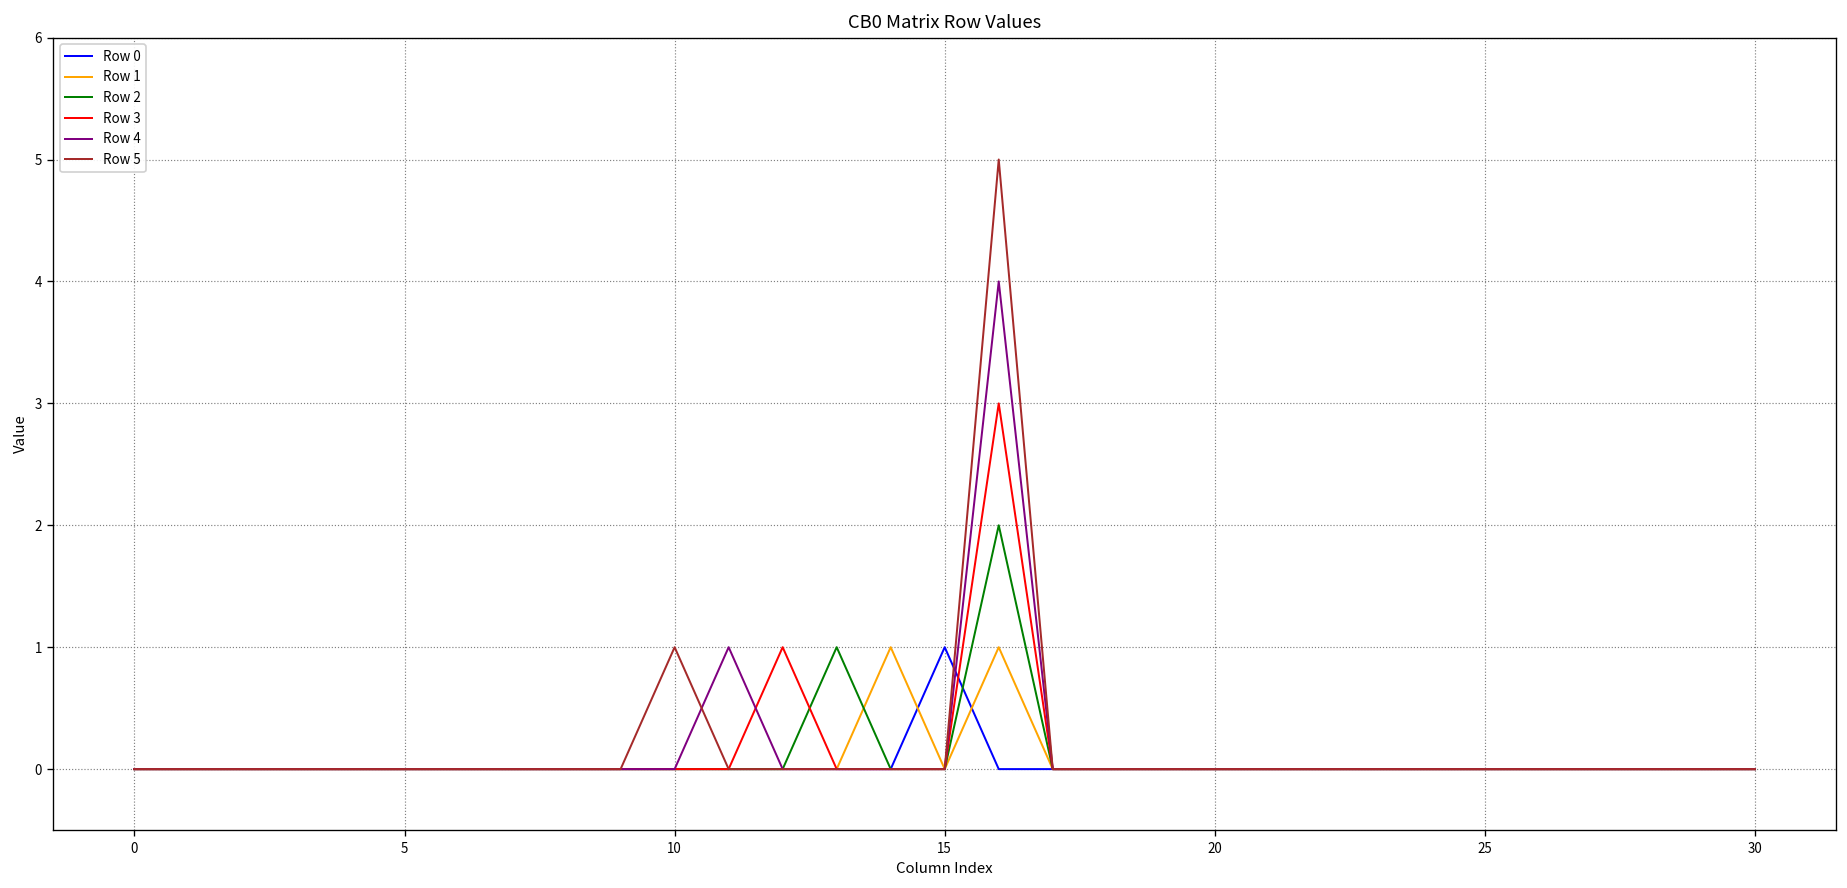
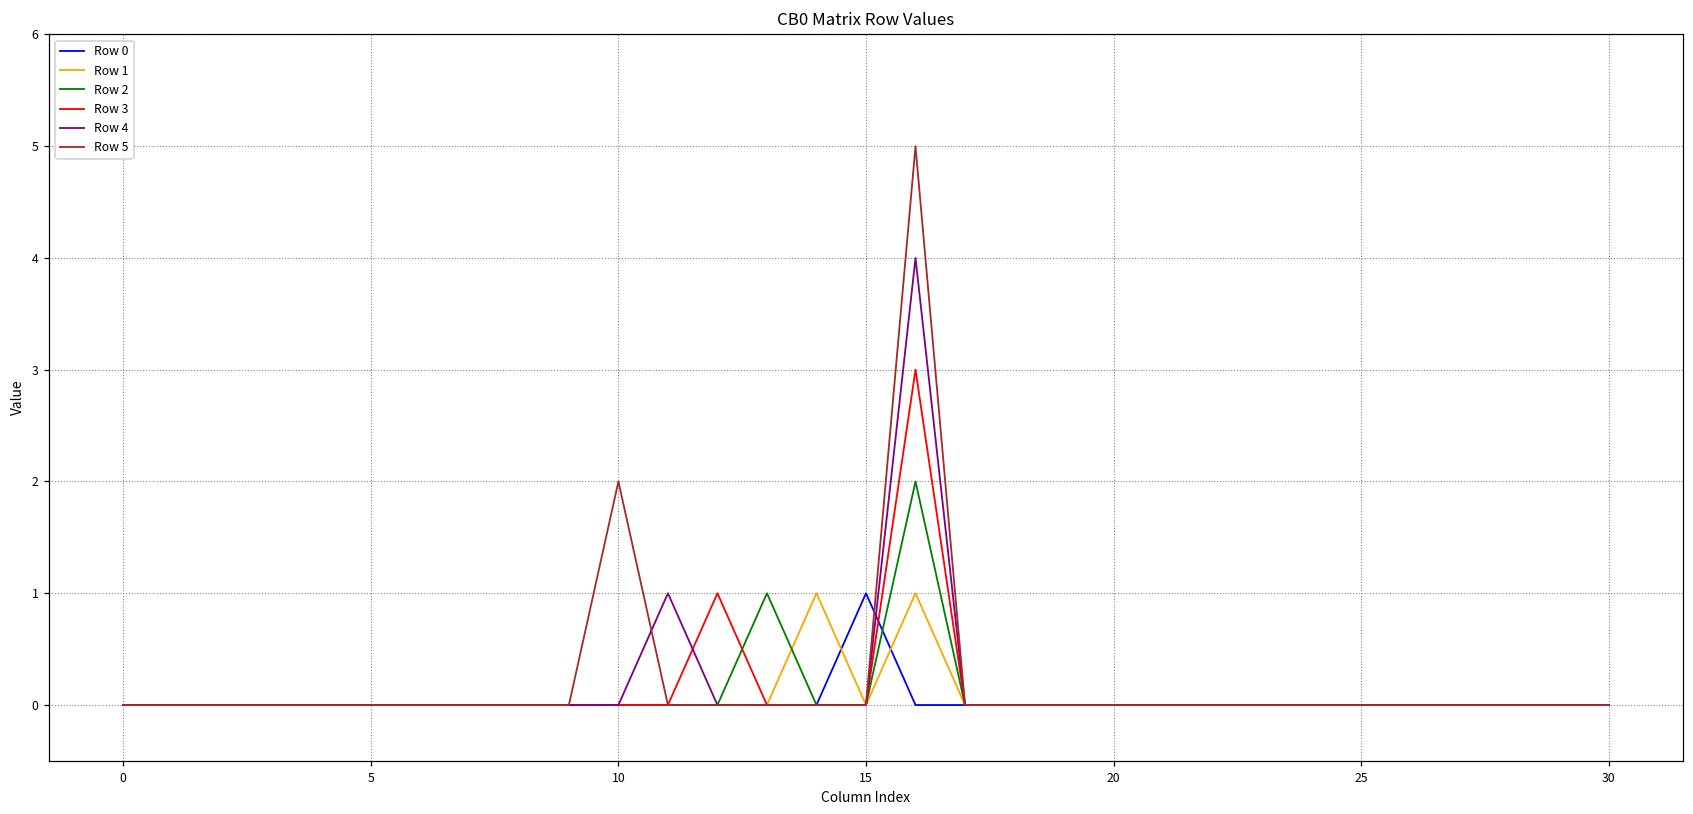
  {
    "Row 0": {
      "15": 1
    },
    "Row 5": {
-     "10": 1
+     "10": 2
    }
  }
